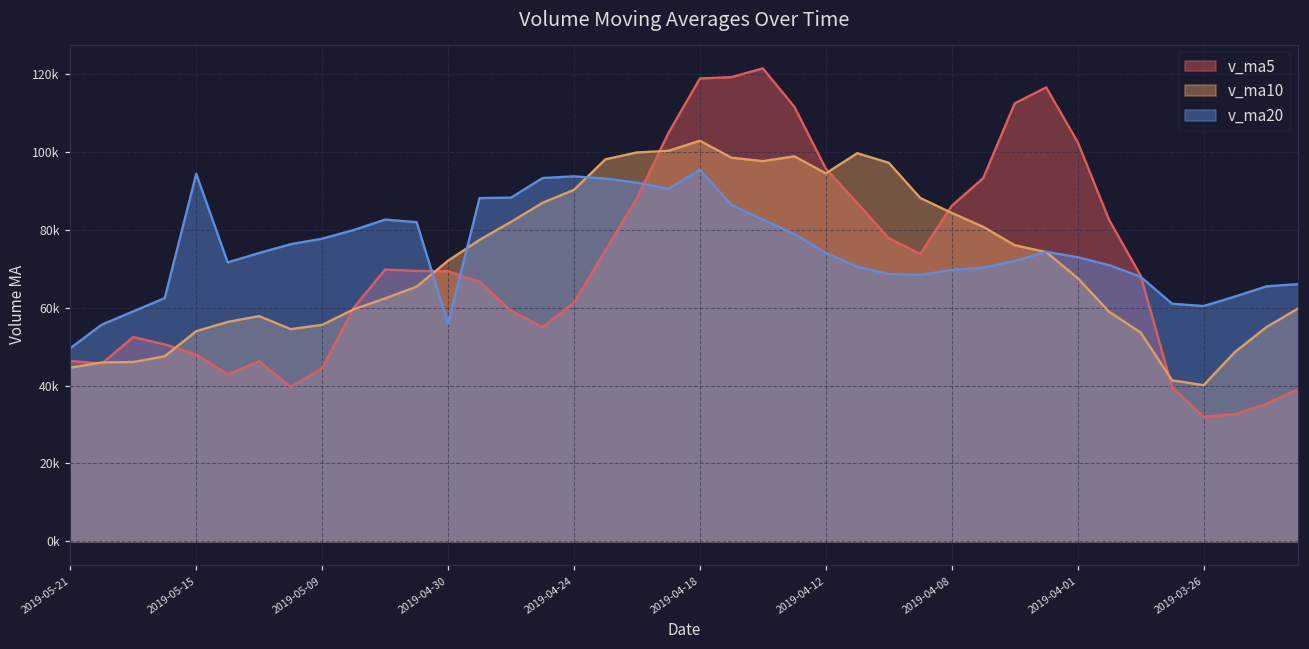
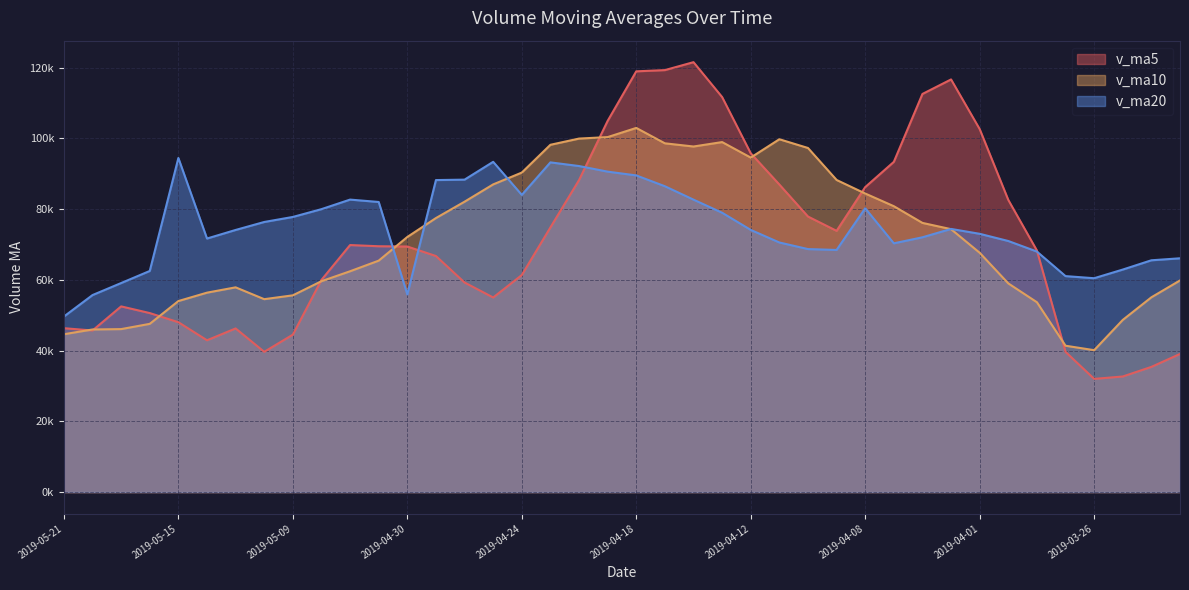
  {
    "v_ma20": {
      "2019-05-21": 50000,
      "2019-05-15": 94000,
      "2019-05-09": 78000,
      "2019-04-30": 56000,
-     "2019-04-24": 94000,
-     "2019-04-18": 95000,
+     "2019-04-24": 84000,
+     "2019-04-18": 90000,
      "2019-04-12": 74000,
-     "2019-04-08": 70000,
+     "2019-04-08": 80000,
      "2019-04-01": 73000,
      "2019-03-26": 60000
    }
  }
